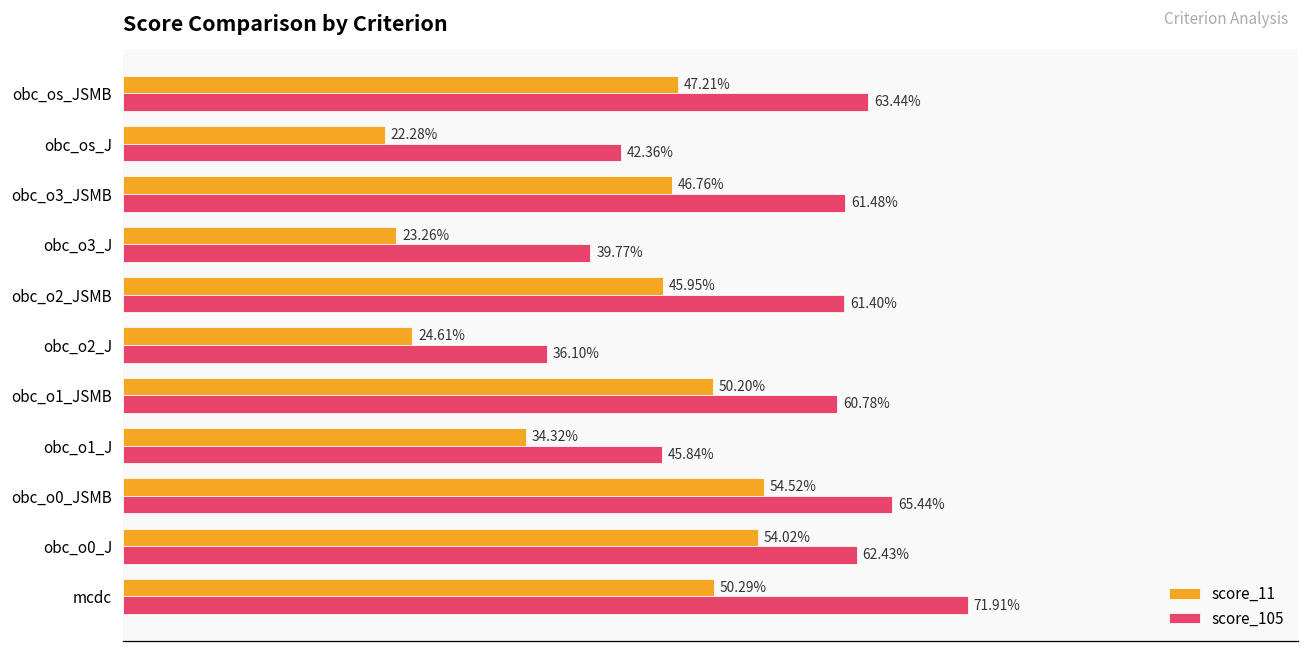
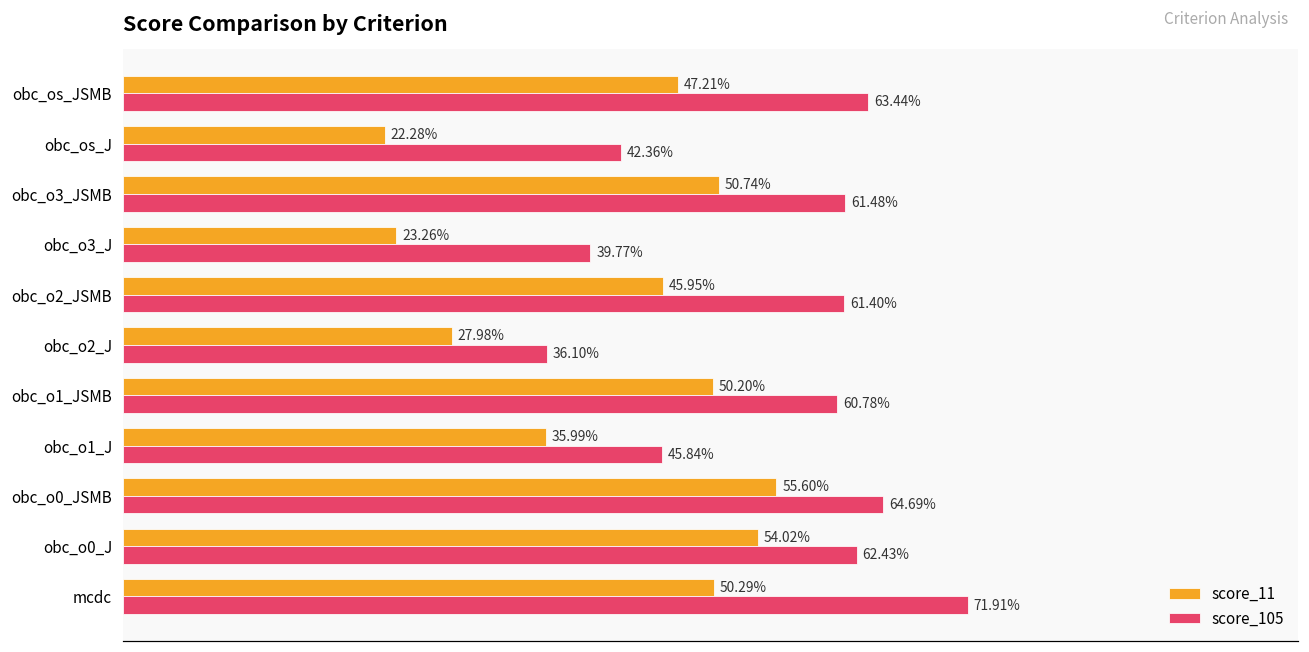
  {
    "score_11": {
      "obc_os_JSMB": "47.21%",
      "obc_os_J": "22.28%",
-     "obc_o3_JSMB": "46.76%",
+     "obc_o3_JSMB": "50.74%",
      "obc_o3_J": "23.26%",
      "obc_o2_JSMB": "45.95%",
-     "obc_o2_J": "24.61%",
+     "obc_o2_J": "27.98%",
      "obc_o1_JSMB": "50.20%",
-     "obc_o1_J": "34.32%",
-     "obc_o0_JSMB": "54.52%",
+     "obc_o1_J": "35.99%",
+     "obc_o0_JSMB": "55.60%",
      "obc_o0_J": "54.02%",
      "mcdc": "50.29%"
    },
    "score_105": {
      "obc_os_JSMB": "63.44%",
      "obc_os_J": "42.36%",
      "obc_o3_JSMB": "61.48%",
      "obc_o3_J": "39.77%",
      "obc_o2_JSMB": "61.40%",
      "obc_o2_J": "36.10%",
      "obc_o1_JSMB": "60.78%",
      "obc_o1_J": "45.84%",
-     "obc_o0_JSMB": "65.44%",
+     "obc_o0_JSMB": "64.69%",
      "obc_o0_J": "62.43%",
      "mcdc": "71.91%"
    }
  }
